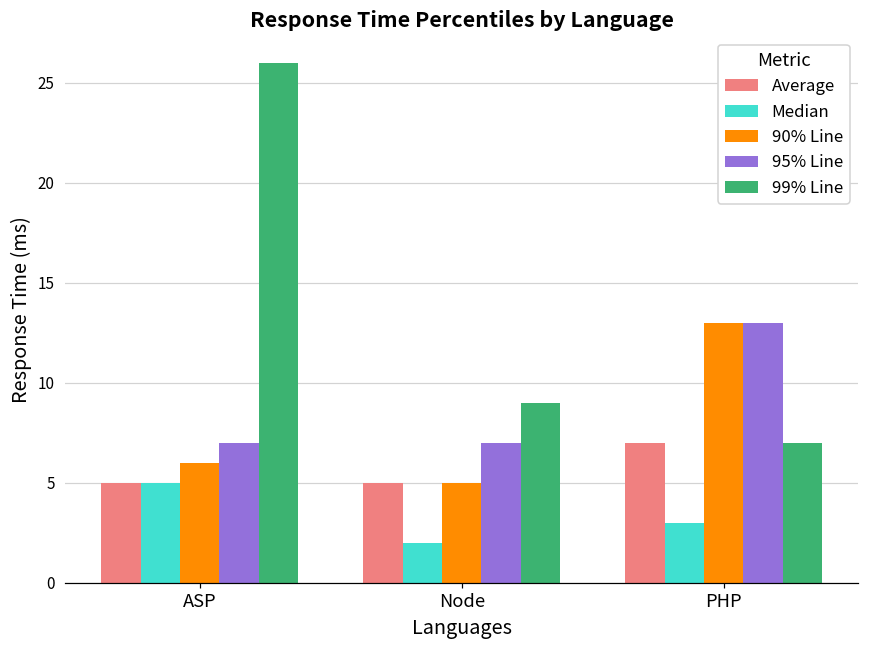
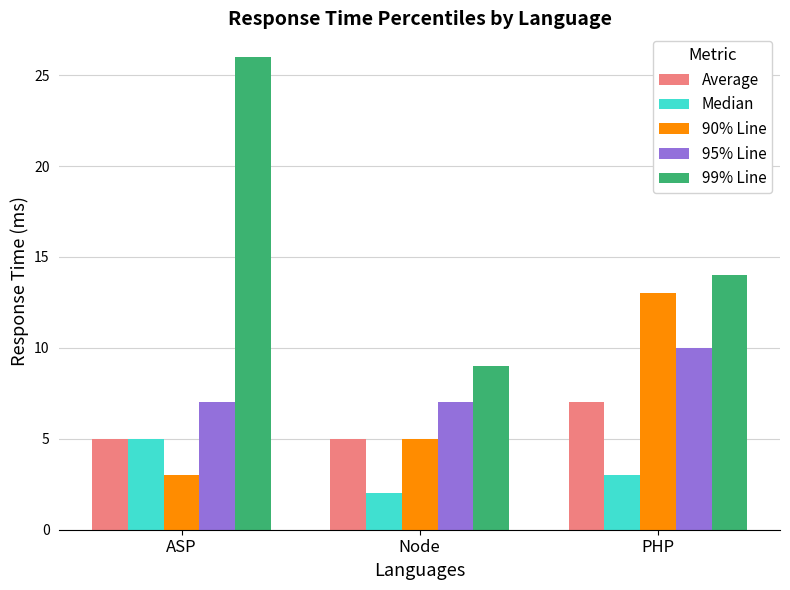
  {
    "Average": {
      "ASP": 5,
      "Node": 5,
      "PHP": 7
    },
    "Median": {
      "ASP": 5,
      "Node": 2,
      "PHP": 3
    },
    "90% Line": {
-     "ASP": 6,
+     "ASP": 3,
      "Node": 5,
      "PHP": 13
    },
    "95% Line": {
      "ASP": 7,
      "Node": 7,
-     "PHP": 13
+     "PHP": 10
    },
    "99% Line": {
      "ASP": 26,
      "Node": 9,
-     "PHP": 7
+     "PHP": 14
    }
  }
